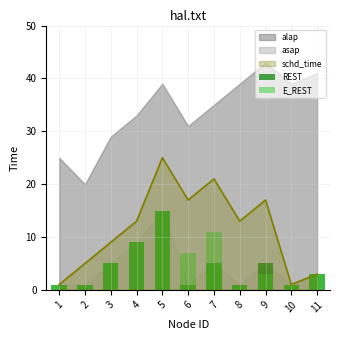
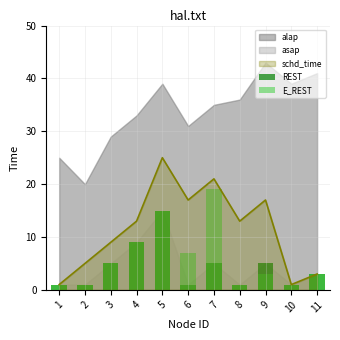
  {
    "alap": {
      "1": 25,
      "2": 20,
      "3": 29,
      "4": 33,
      "5": 39,
      "6": 31,
      "7": 35,
-     "8": 39
+     "8": 36
    },
    "E_REST": {
      "1": 1,
      "2": 1,
      "3": 5,
      "4": 9,
      "5": 15,
      "6": 7,
-     "7": 11,
+     "7": 19,
      "8": 1,
      "10": 1,
      "11": 3
    }
  }
